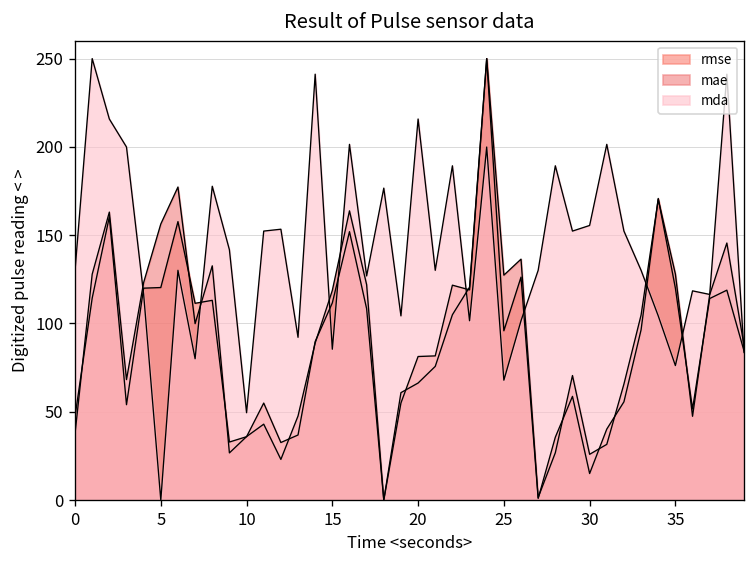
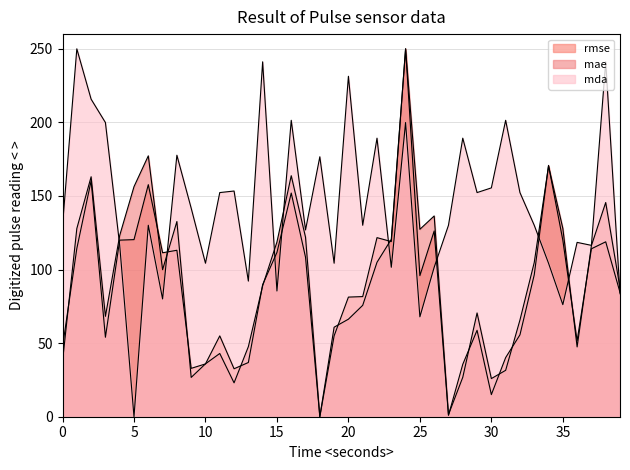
  {
    "mda": {
      "0": 130,
      "5": 0,
-     "10": 49,
+     "10": 104,
      "15": 85,
-     "20": 216,
+     "20": 231,
      "25": 68,
      "30": 156,
      "35": 76
    }
  }
